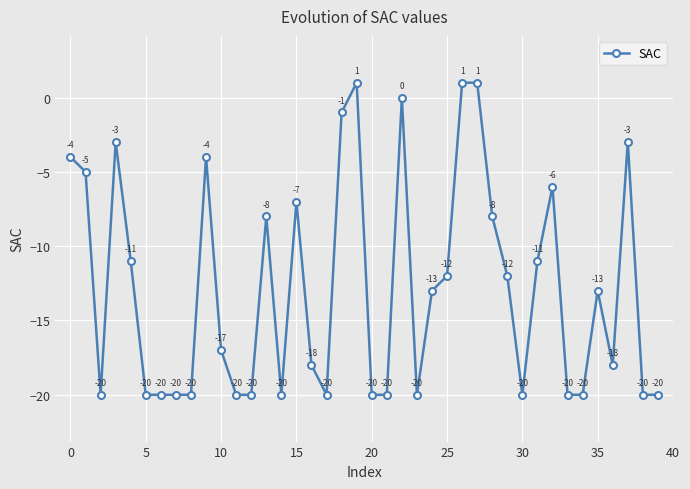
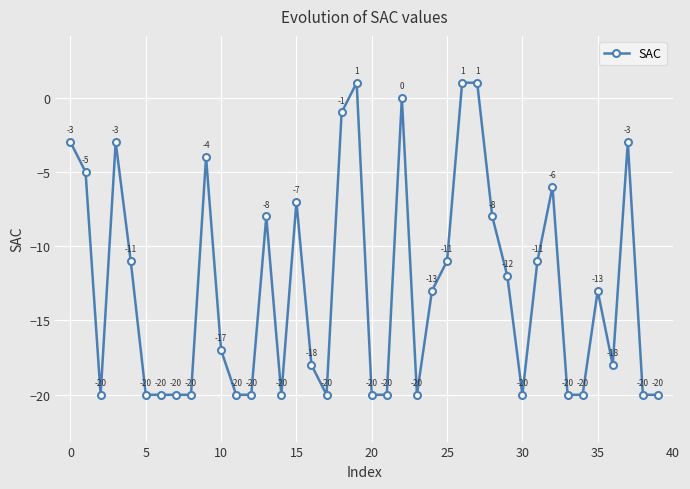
  {
-   "0": -4,
+   "0": -3,
    "5": -20,
    "10": -17,
    "15": -7,
    "20": -20,
-   "25": -12,
+   "25": -11,
    "30": -20,
    "35": -13
  }
